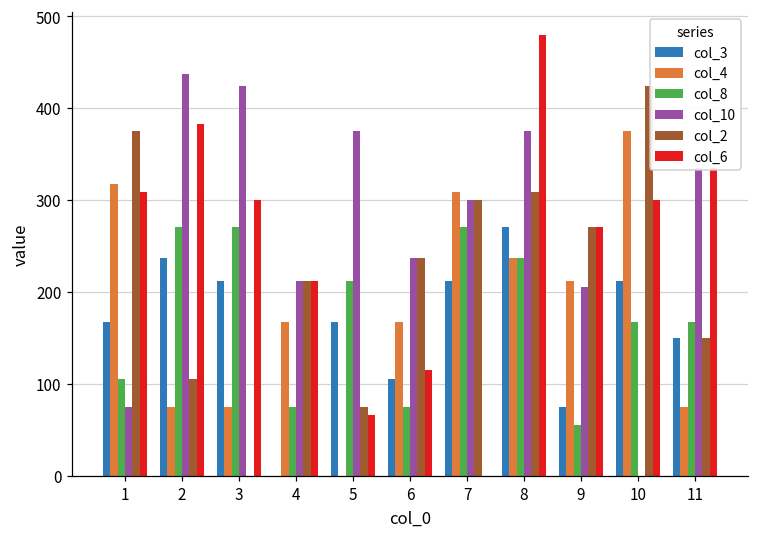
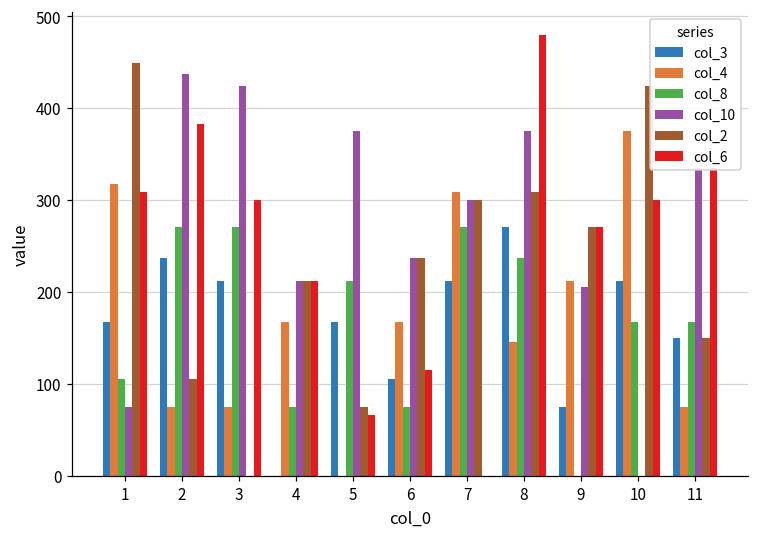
  {
    "col_3": {
      "1": 170,
      "2": 240,
      "3": 210,
      "4": 0,
      "5": 170,
      "6": 110,
      "7": 210,
      "8": 270,
      "9": 70,
      "10": 210,
      "11": 150
    },
    "col_4": {
      "1": 320,
      "2": 80,
      "3": 80,
      "4": 170,
      "5": 0,
      "6": 170,
      "7": 310,
-     "8": 240,
+     "8": 150,
      "9": 210,
      "10": 370,
      "11": 80
    },
    "col_8": {
      "1": 110,
      "2": 270,
      "3": 270,
      "4": 70,
      "5": 210,
      "6": 70,
      "7": 270,
      "8": 240,
-     "9": 60,
+     "9": 0,
      "10": 170,
      "11": 170
    },
    "col_10": {
      "1": 70,
      "2": 440,
      "3": 420,
      "4": 210,
      "5": 370,
      "6": 240,
      "7": 300,
      "8": 380,
      "9": 210,
      "10": 0
    },
    "col_2": {
-     "1": 370,
+     "1": 450,
      "2": 110,
      "3": 0,
      "4": 210,
      "5": 80,
      "6": 240,
      "7": 300,
      "8": 310,
      "9": 270,
      "10": 420,
      "11": 150
    },
    "col_6": {
      "1": 310,
      "2": 380,
      "3": 300,
      "4": 210,
      "5": 70,
      "6": 120,
      "7": 0,
      "8": 480,
      "9": 270,
      "10": 300
    }
  }
